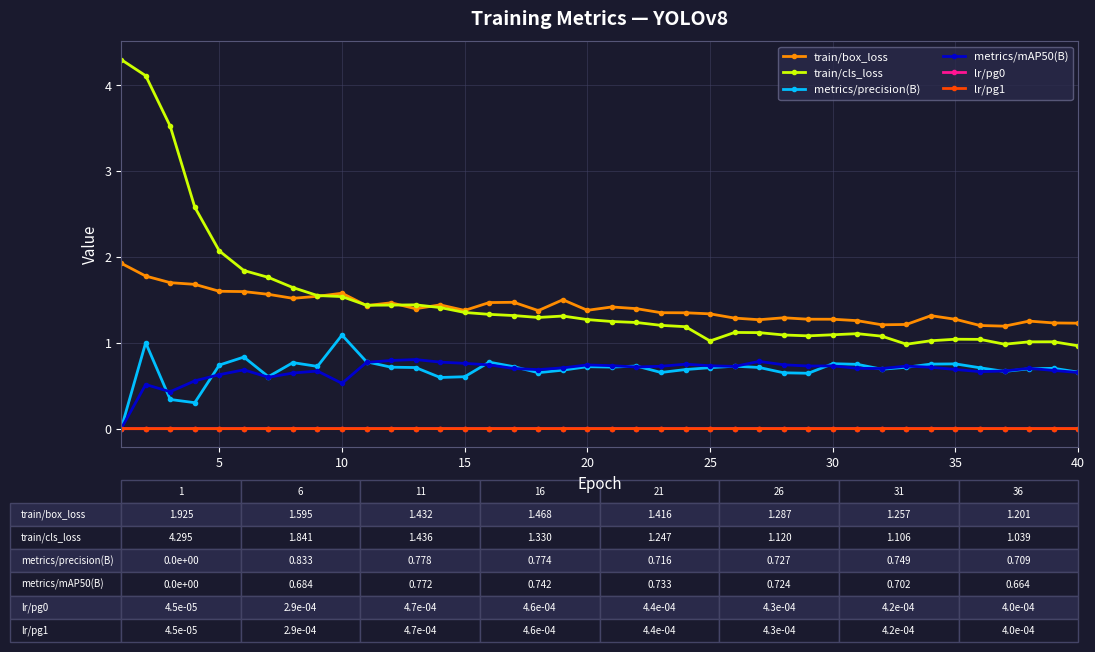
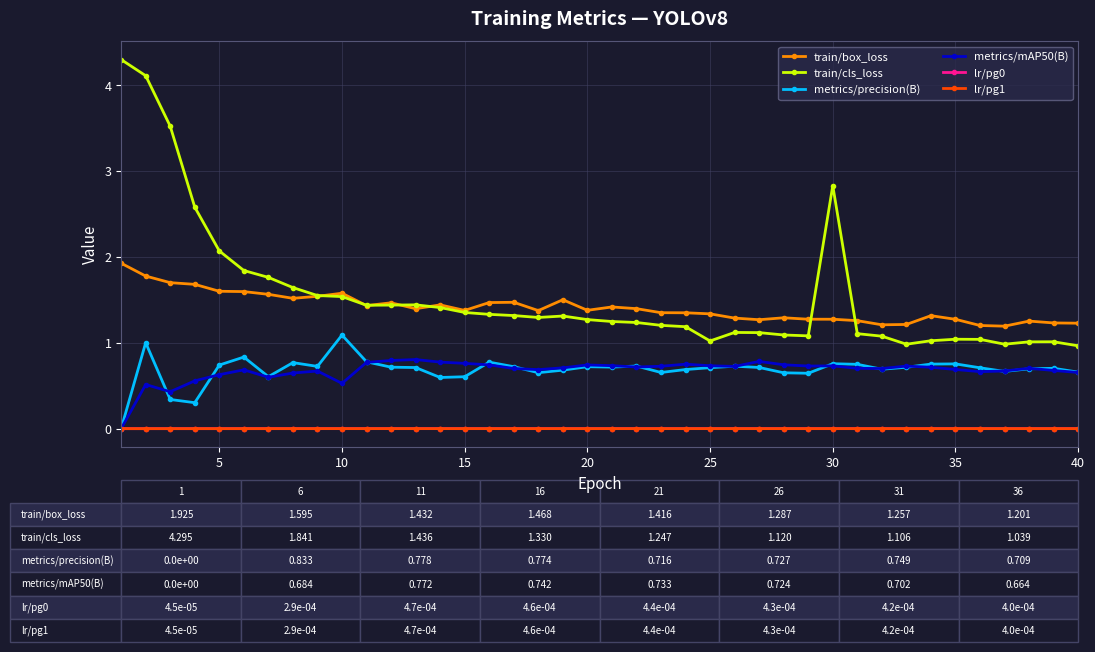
  {
    "train/box_loss": {
      "5": 1.6,
      "10": 1.6,
      "20": 1.4,
      "25": 1.3,
      "30": 1.3,
      "35": 1.3,
      "40": 1.2
    },
    "train/cls_loss": {
      "5": 2.1,
      "10": 1.5,
      "20": 1.3,
      "25": 1.0,
-     "30": 1.1,
+     "30": 2.8,
      "35": 1.0,
      "40": 1.0
    },
    "metrics/precision(B)": {
      "5": 0.7,
      "10": 1.1,
      "15": 0.6,
      "35": 0.8
    },
    "metrics/mAP50(B)": {
      "5": 0.6,
      "10": 0.5,
      "15": 0.8,
      "35": 0.7
    },
    "lr/pg1": {
      "5": 0.0,
      "10": 0.0,
      "15": 0.0,
      "20": 0.0,
      "25": 0.0,
      "30": 0.0,
      "35": 0.0,
      "40": 0.0
    }
  }
